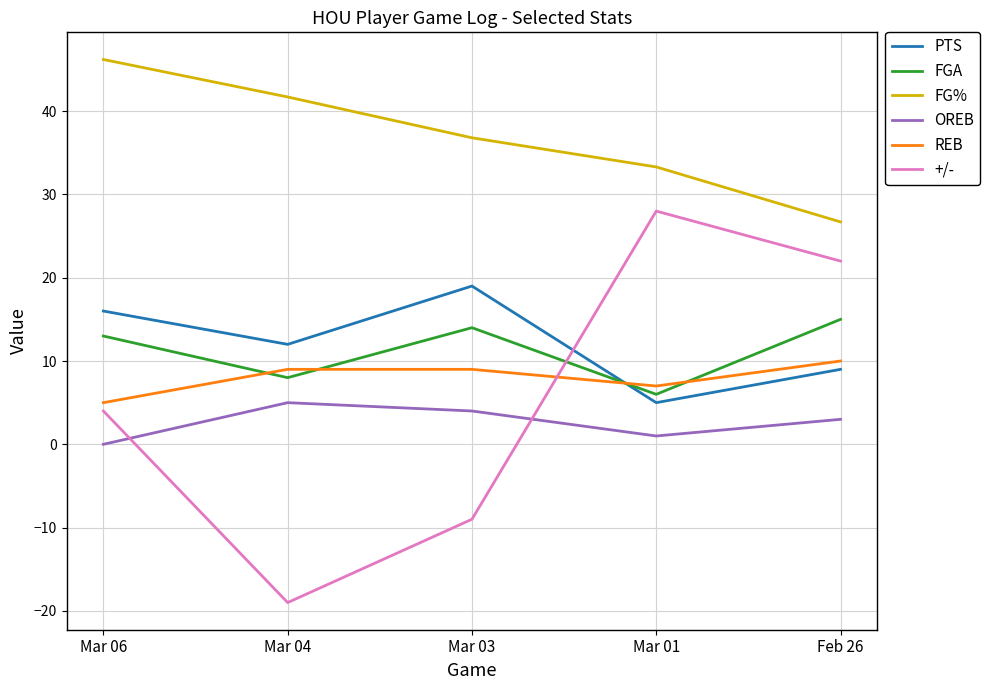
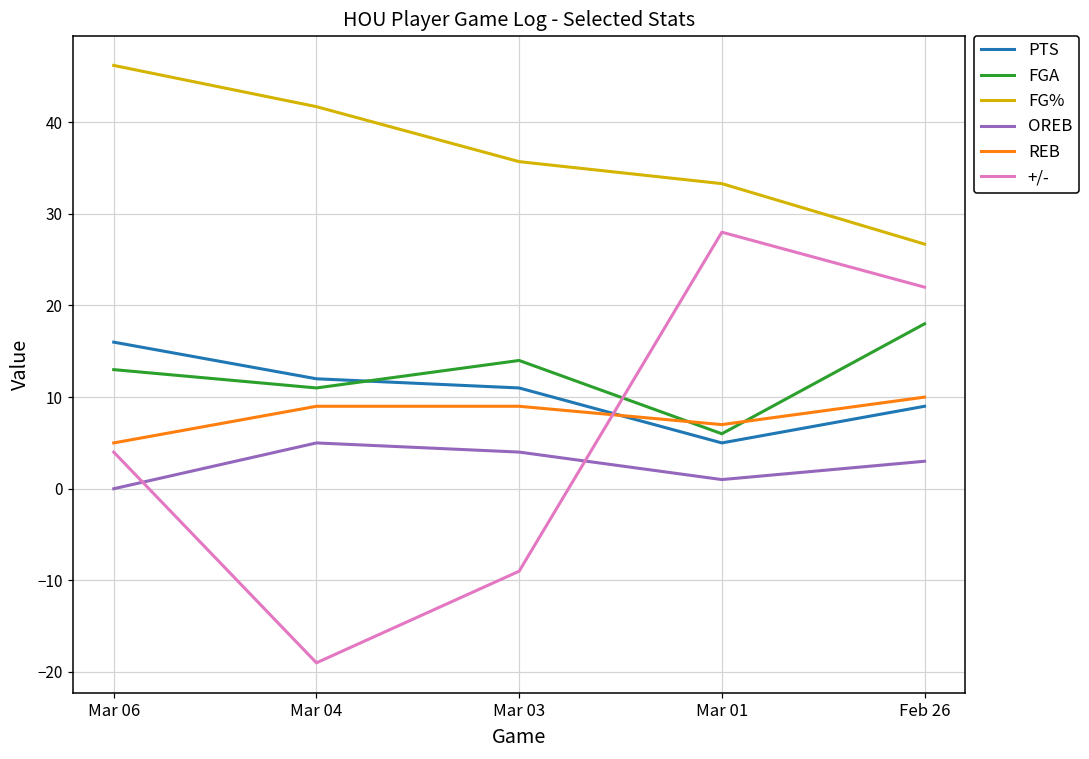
  {
    "PTS": {
      "Mar 06": 16,
      "Mar 04": 12,
-     "Mar 03": 19,
+     "Mar 03": 11,
      "Mar 01": 5,
      "Feb 26": 9
    },
    "FGA": {
      "Mar 06": 13,
-     "Mar 04": 8,
+     "Mar 04": 11,
      "Mar 03": 14,
      "Mar 01": 6,
-     "Feb 26": 15
+     "Feb 26": 18
    },
    "FG%": {
      "Mar 06": 46,
      "Mar 04": 42,
-     "Mar 03": 37,
+     "Mar 03": 36,
      "Mar 01": 33,
      "Feb 26": 27
    },
    "OREB": {
      "Mar 06": 0,
      "Mar 04": 5,
      "Mar 03": 4,
      "Mar 01": 1,
      "Feb 26": 3
    },
    "REB": {
      "Mar 06": 5,
      "Mar 04": 9,
      "Mar 03": 9,
      "Mar 01": 7,
      "Feb 26": 10
    },
    "+/-": {
      "Mar 06": 4,
      "Mar 04": -19,
      "Mar 03": -9,
      "Mar 01": 28,
      "Feb 26": 22
    }
  }
